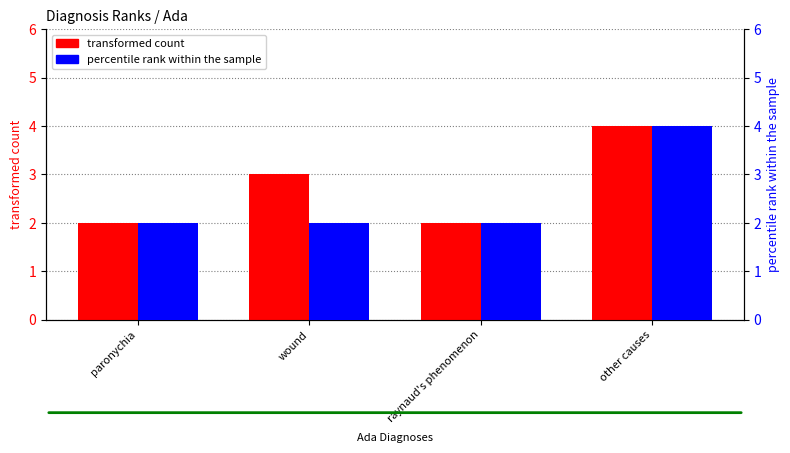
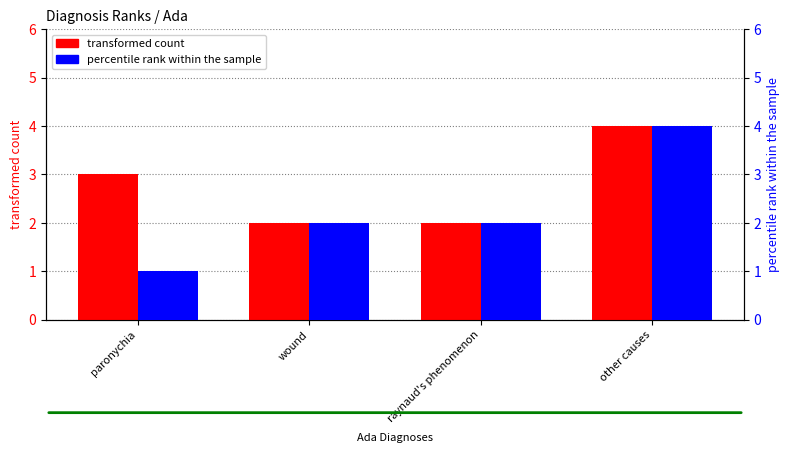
  {
    "transformed count": {
-     "paronychia": 2,
-     "wound": 3,
+     "paronychia": 3,
+     "wound": 2,
      "raynaud's phenomenon": 2,
      "other causes": 4
    },
    "percentile rank within the sample": {
-     "paronychia": 2,
+     "paronychia": 1,
      "wound": 2,
      "raynaud's phenomenon": 2,
      "other causes": 4
    }
  }
